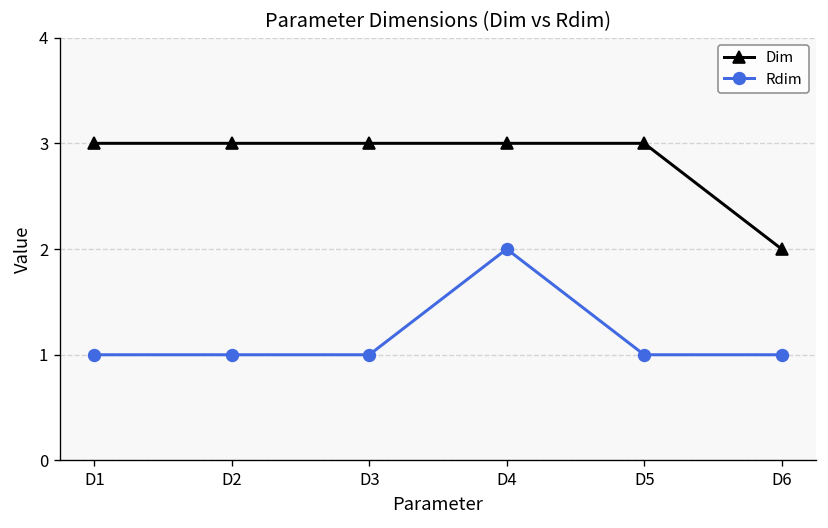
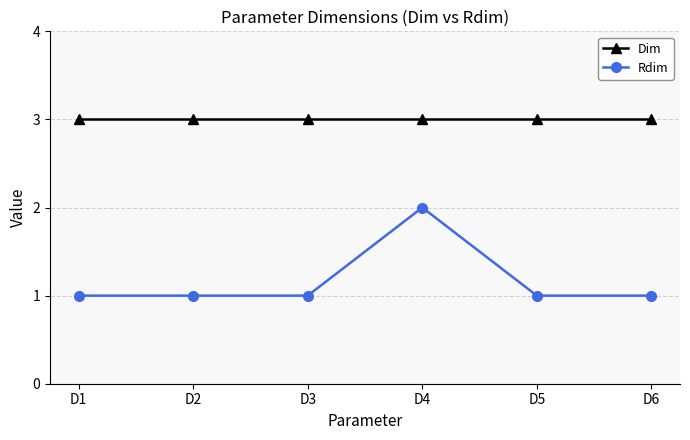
  {
    "Dim": {
      "D1": 3,
      "D2": 3,
      "D3": 3,
      "D4": 3,
      "D5": 3,
-     "D6": 2
+     "D6": 3
    },
    "Rdim": {
      "D1": 1,
      "D2": 1,
      "D3": 1,
      "D4": 2,
      "D5": 1,
      "D6": 1
    }
  }
